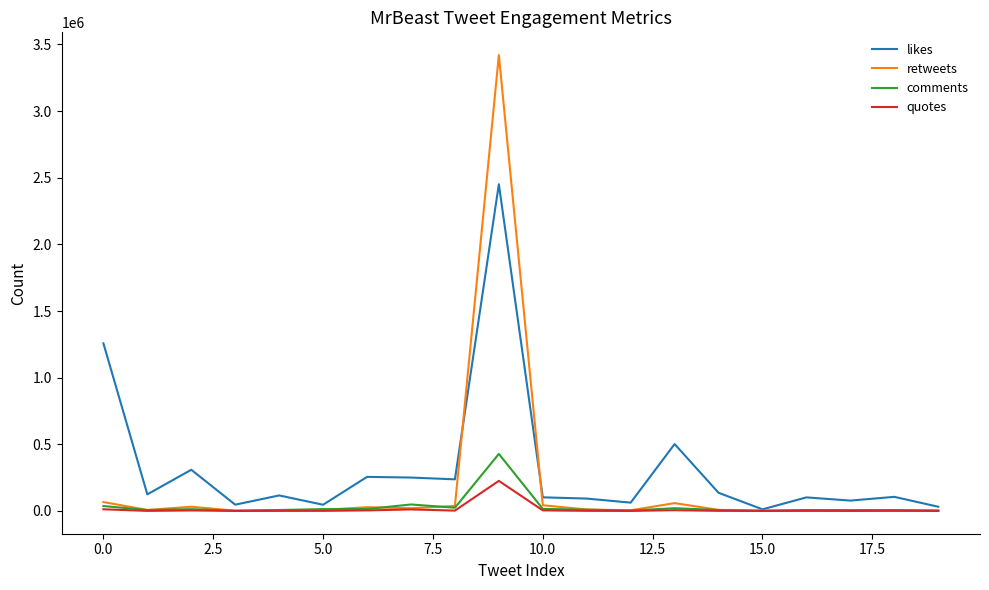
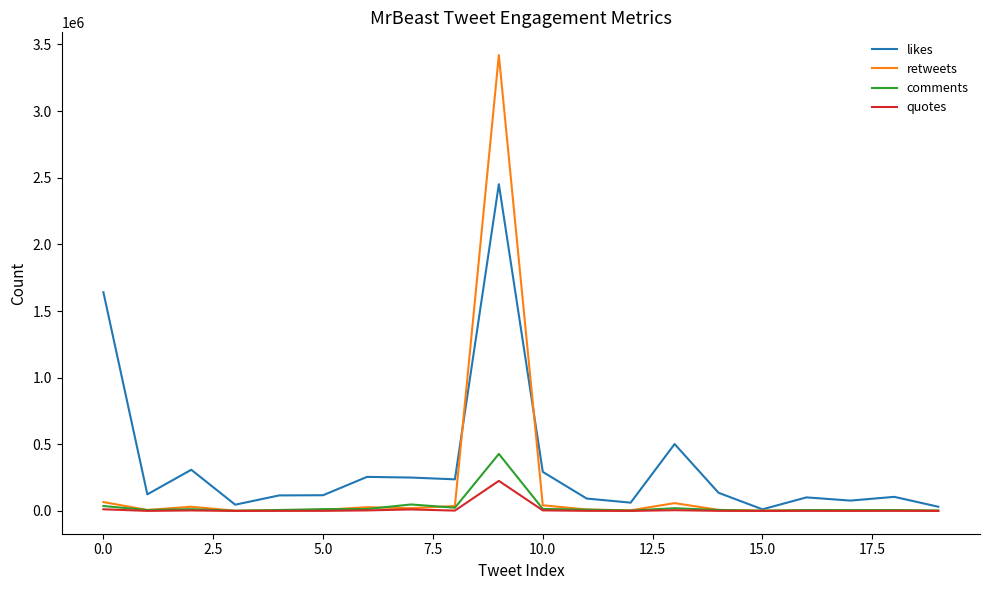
  {
    "likes": {
-     "0.0": 1260000,
-     "5.0": 50000,
-     "10.0": 100000
+     "0.0": 1640000,
+     "5.0": 120000,
+     "10.0": 290000
    },
    "retweets": {
      "0.0": 70000,
      "10.0": 40000
    },
    "comments": {
      "0.0": 40000
    },
    "quotes": {
      "0.0": 10000
    }
  }
